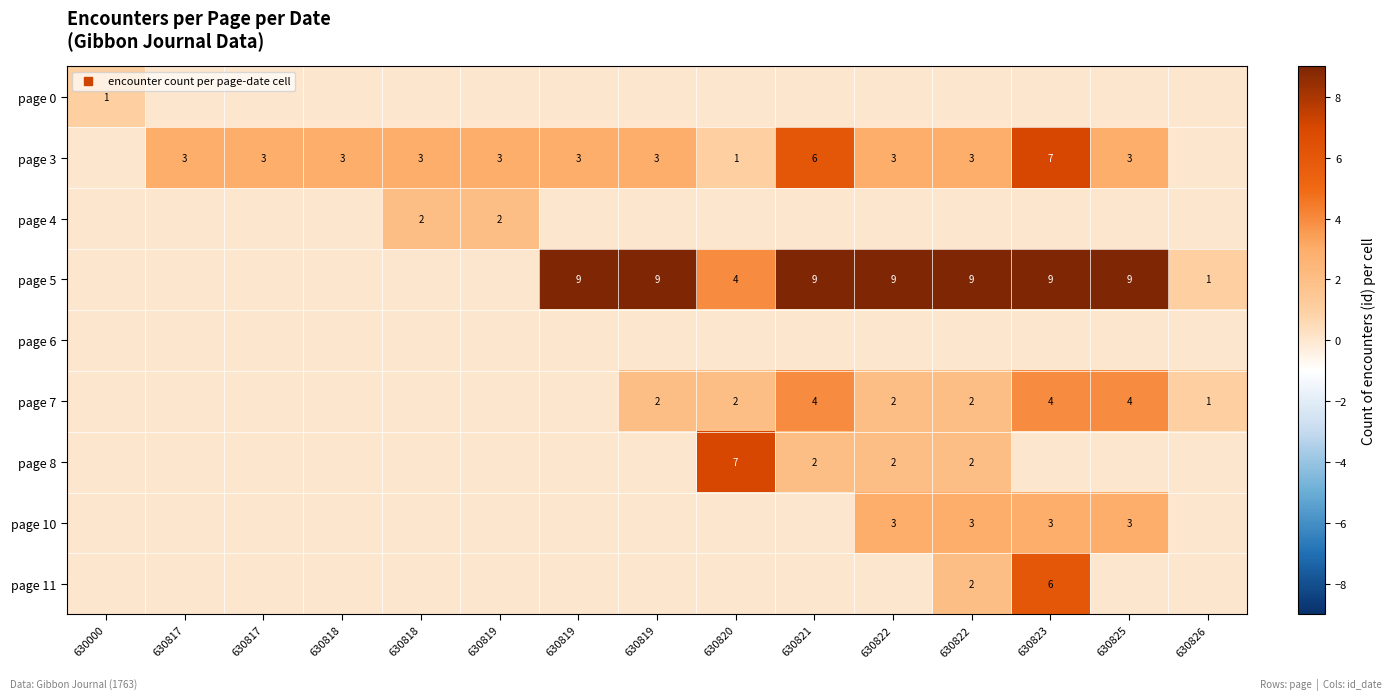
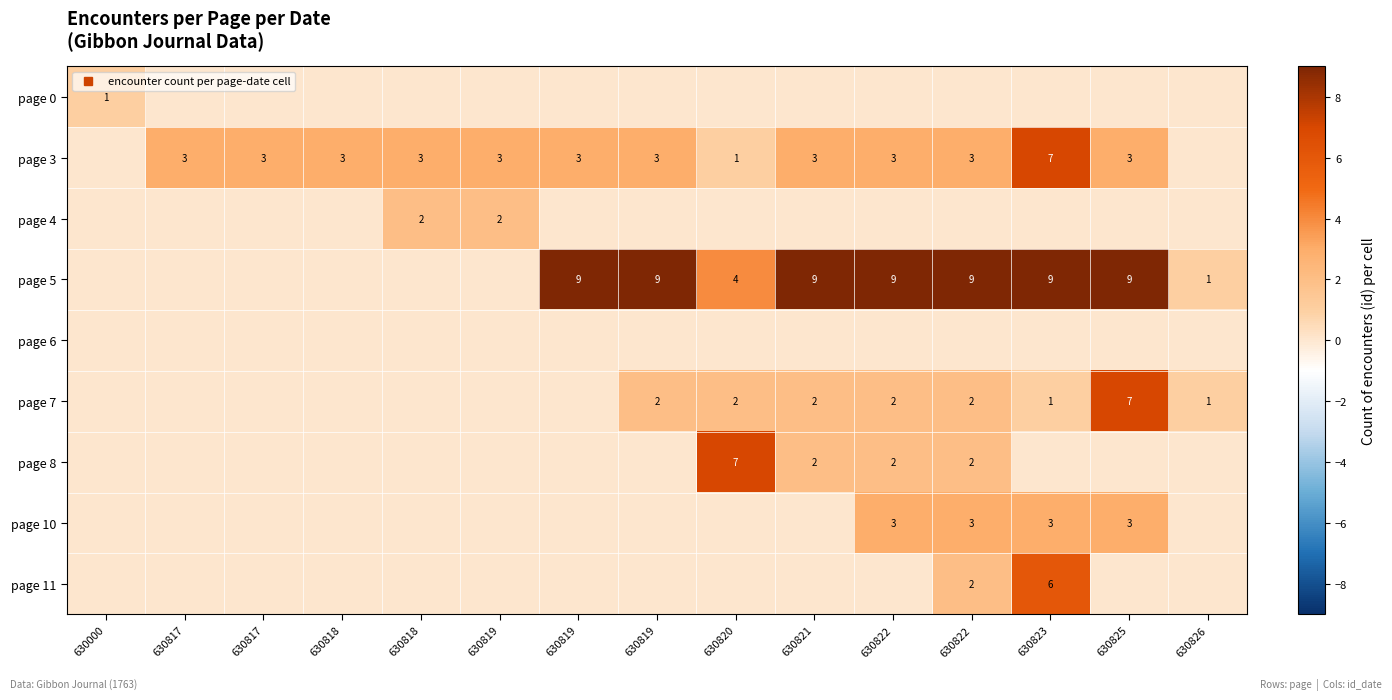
  {
    "page 0": {
      "630000": 1
    },
    "page 3": {
      "630820": 1,
-     "630821": 6,
+     "630821": 3,
      "630823": 7,
      "630825": 3
    },
    "page 5": {
      "630820": 4,
      "630821": 9,
      "630823": 9,
      "630825": 9,
      "630826": 1
    },
    "page 7": {
      "630820": 2,
-     "630821": 4,
-     "630823": 4,
-     "630825": 4,
+     "630821": 2,
+     "630823": 1,
+     "630825": 7,
      "630826": 1
    },
    "page 8": {
      "630820": 7,
      "630821": 2
    },
    "page 10": {
      "630823": 3,
      "630825": 3
    },
    "page 11": {
      "630823": 6
    }
  }
